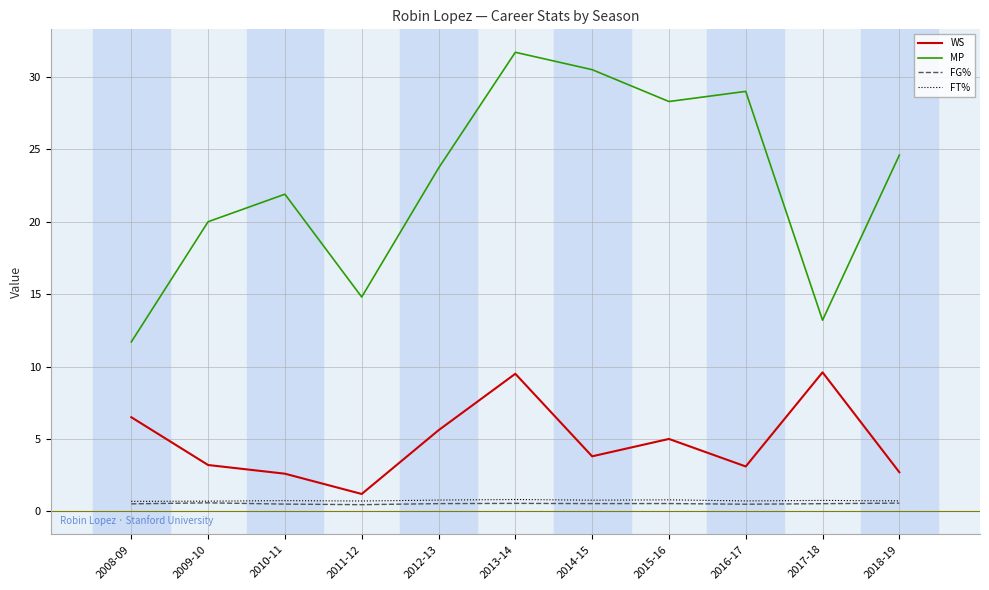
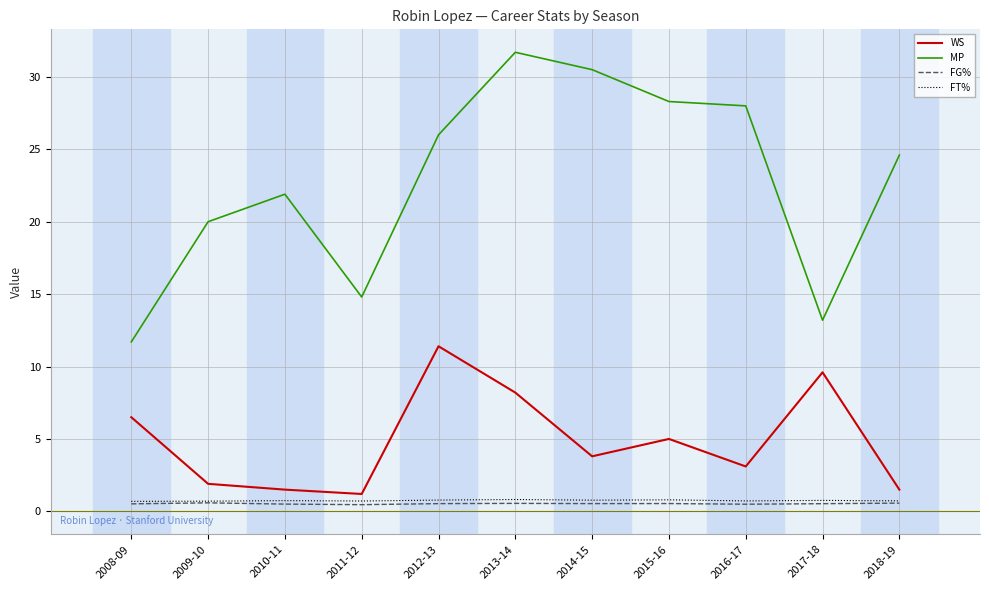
  {
    "WS": {
      "2008-09": 6.5,
-     "2009-10": 3.2,
-     "2010-11": 2.6,
+     "2009-10": 1.9,
+     "2010-11": 1.5,
      "2011-12": 1.2,
-     "2012-13": 5.6,
-     "2013-14": 9.5,
+     "2012-13": 11.4,
+     "2013-14": 8.2,
      "2014-15": 3.8,
      "2015-16": 5.0,
      "2016-17": 3.1,
      "2017-18": 9.6,
-     "2018-19": 2.7
+     "2018-19": 1.5
    },
    "MP": {
      "2008-09": 11.7,
      "2009-10": 20.0,
      "2010-11": 21.9,
      "2011-12": 14.8,
-     "2012-13": 23.7,
+     "2012-13": 26.0,
      "2013-14": 31.7,
      "2014-15": 30.5,
      "2015-16": 28.3,
-     "2016-17": 29,
+     "2016-17": 28,
      "2017-18": 13.2,
      "2018-19": 24.6
    },
    "FG%": {
      "2010-11": 0.5,
      "2011-12": 0.5,
      "2012-13": 0.5,
      "2013-14": 0.6,
      "2014-15": 0.5,
      "2015-16": 0.5,
      "2016-17": 0.5,
      "2017-18": 0.5
    },
    "FT%": {
      "2010-11": 0.7,
      "2011-12": 0.7,
      "2012-13": 0.8,
      "2013-14": 0.8,
      "2014-15": 0.8,
      "2015-16": 0.8,
      "2016-17": 0.7,
      "2017-18": 0.8
    }
  }
